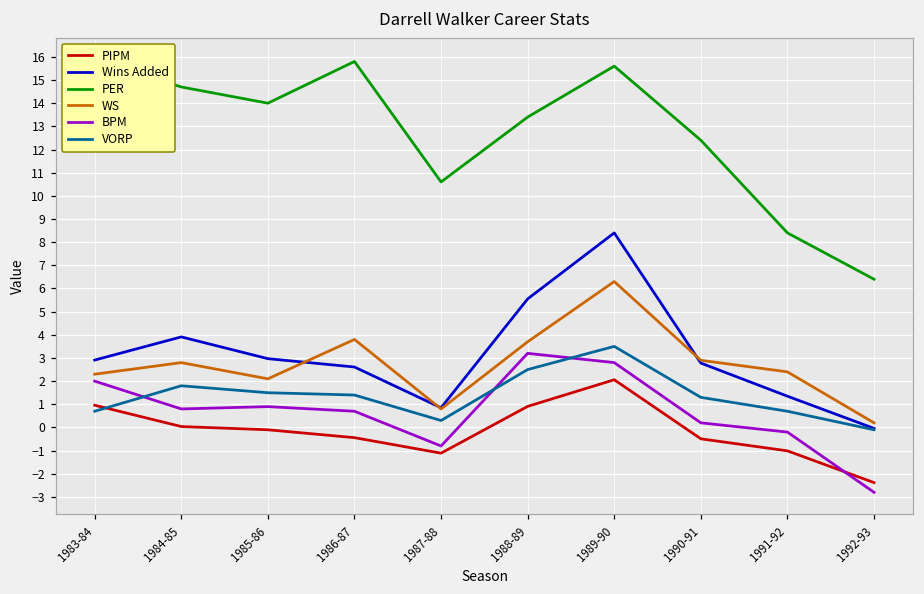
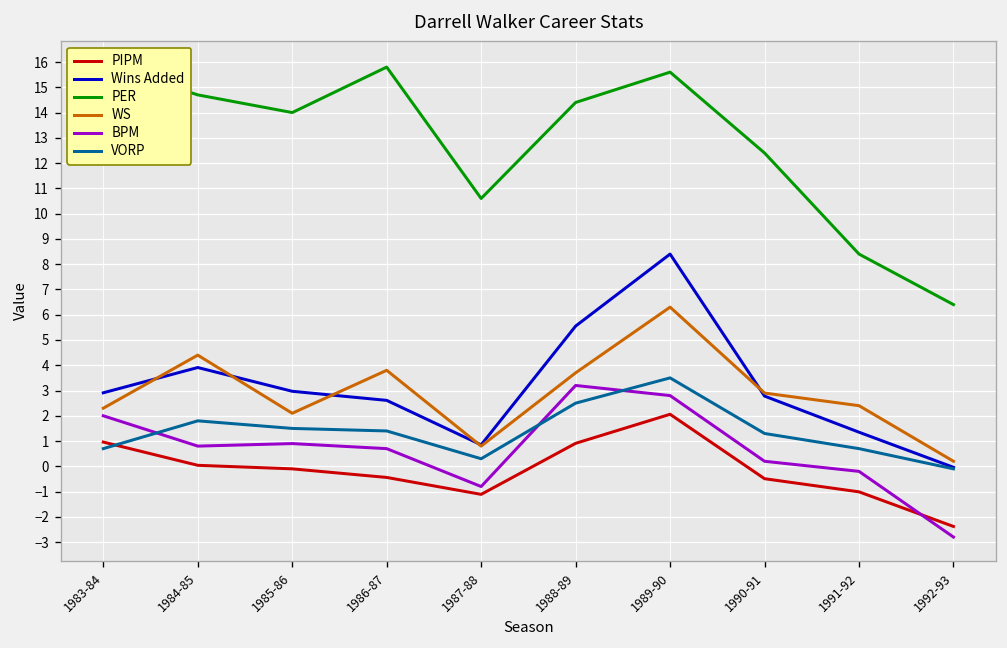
  {
    "PIPM": {
      "1983-84": 1.0,
      "1984-85": 0.0,
      "1985-86": -0.1,
      "1986-87": -0.4,
      "1987-88": -1.1,
      "1988-89": 0.9,
      "1989-90": 2.1,
      "1990-91": -0.5,
      "1991-92": -1.0,
      "1992-93": -2.4
    },
    "Wins Added": {
      "1983-84": 2.9,
      "1984-85": 3.9,
      "1985-86": 3.0,
      "1986-87": 2.6,
      "1988-89": 5.6,
      "1989-90": 8.4,
      "1990-91": 2.8,
      "1991-92": 1.4
    },
    "PER": {
      "1984-85": 14.7,
      "1985-86": 14.0,
      "1986-87": 15.8,
      "1987-88": 10.6,
-     "1988-89": 13.4,
+     "1988-89": 14.4,
      "1989-90": 15.6,
      "1990-91": 12.4,
      "1991-92": 8.4,
      "1992-93": 6.4
    },
    "WS": {
      "1983-84": 2.3,
-     "1984-85": 2.8,
+     "1984-85": 4.4,
      "1985-86": 2.1,
      "1986-87": 3.8,
      "1988-89": 3.7,
      "1989-90": 6.3,
      "1990-91": 2.9,
      "1991-92": 2.4,
      "1992-93": 0.2
    },
    "BPM": {
      "1983-84": 2.0,
      "1984-85": 0.8,
      "1985-86": 0.9,
      "1986-87": 0.7,
      "1987-88": -0.8,
      "1988-89": 3.2,
      "1989-90": 2.8,
      "1990-91": 0.2,
      "1991-92": -0.2,
      "1992-93": -2.8
    },
    "VORP": {
      "1983-84": 0.7,
      "1984-85": 1.8,
      "1985-86": 1.5,
      "1986-87": 1.4,
      "1987-88": 0.3,
      "1988-89": 2.5,
      "1989-90": 3.5,
      "1990-91": 1.3,
      "1991-92": 0.7
    }
  }
